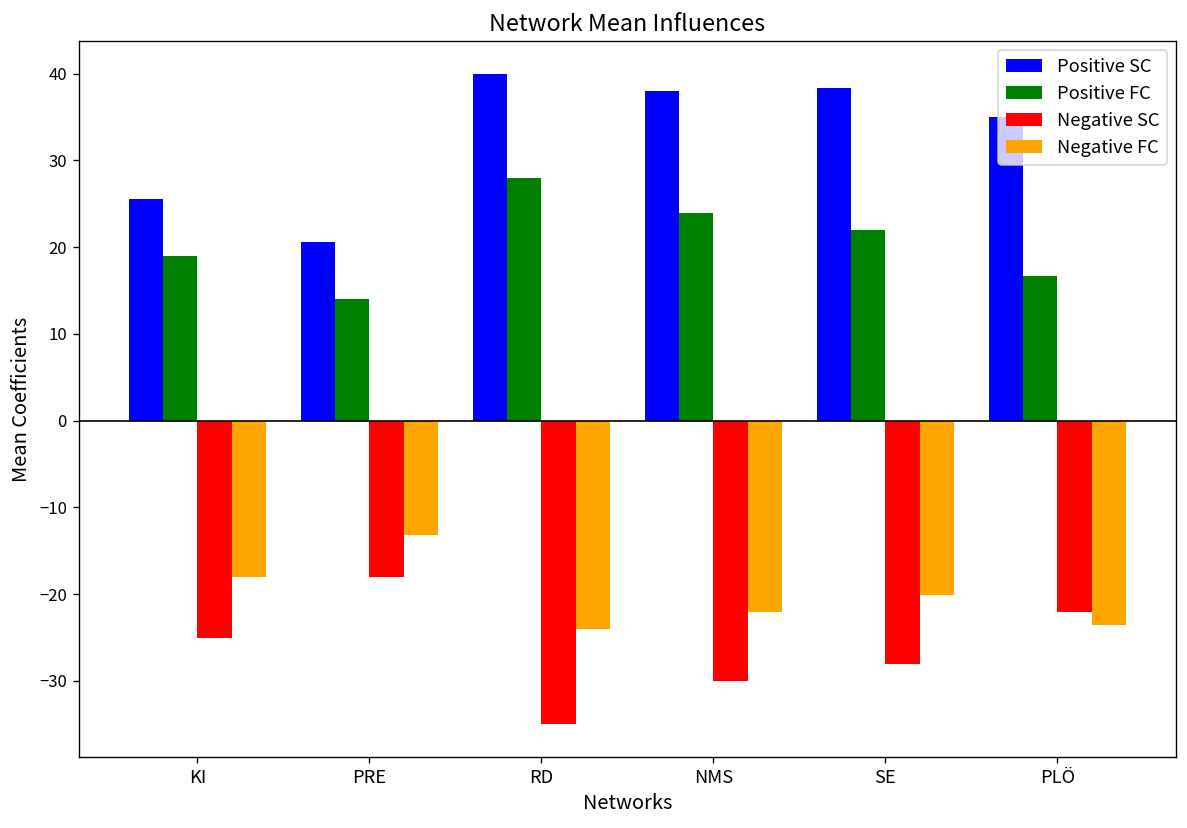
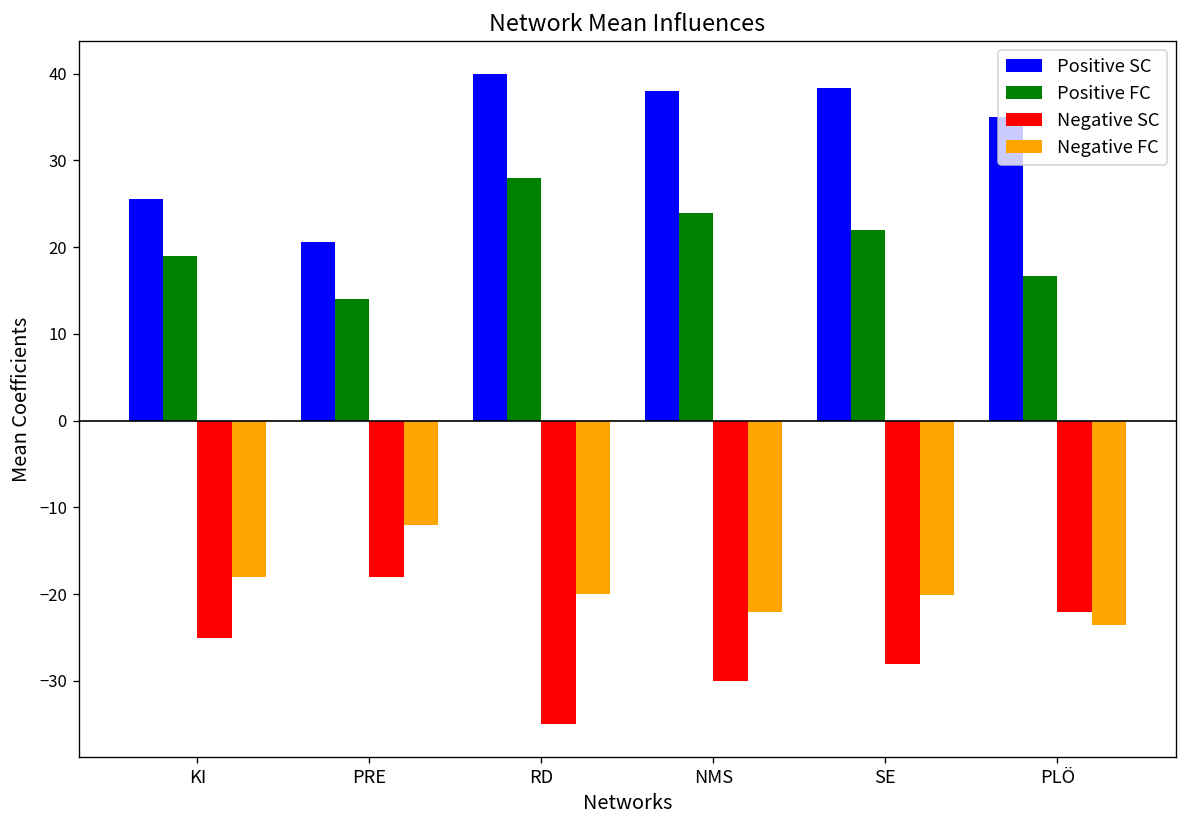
  {
    "Positive SC": {
      "KI": 26,
      "PRE": 21,
      "RD": 40,
      "NMS": 38,
      "SE": 38
    },
    "Positive FC": {
      "KI": 19,
      "PRE": 14,
      "RD": 28,
      "NMS": 24,
      "SE": 22,
      "PLÖ": 17
    },
    "Negative SC": {
      "KI": -25,
      "PRE": -18,
      "RD": -35,
      "NMS": -30,
      "SE": -28,
      "PLÖ": -22
    },
    "Negative FC": {
      "KI": -18,
-     "PRE": -13,
-     "RD": -24,
+     "PRE": -12,
+     "RD": -20,
      "NMS": -22,
      "SE": -20,
      "PLÖ": -24
    }
  }
